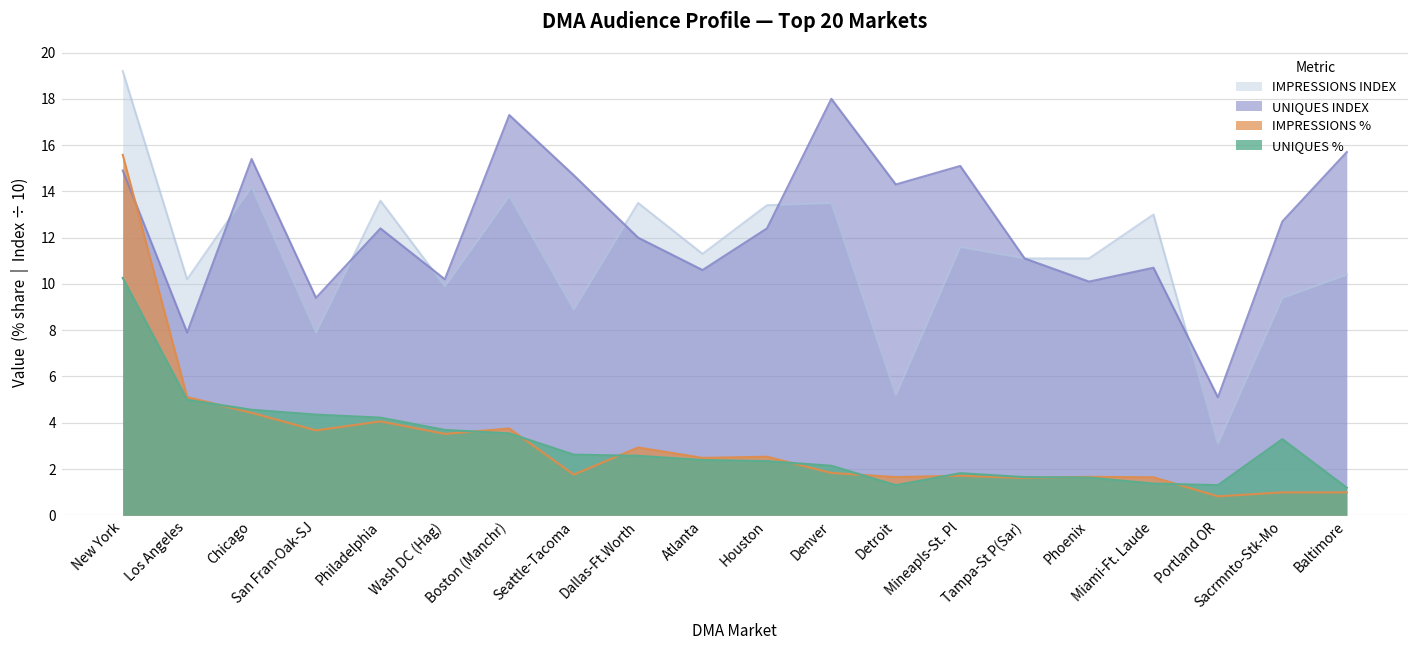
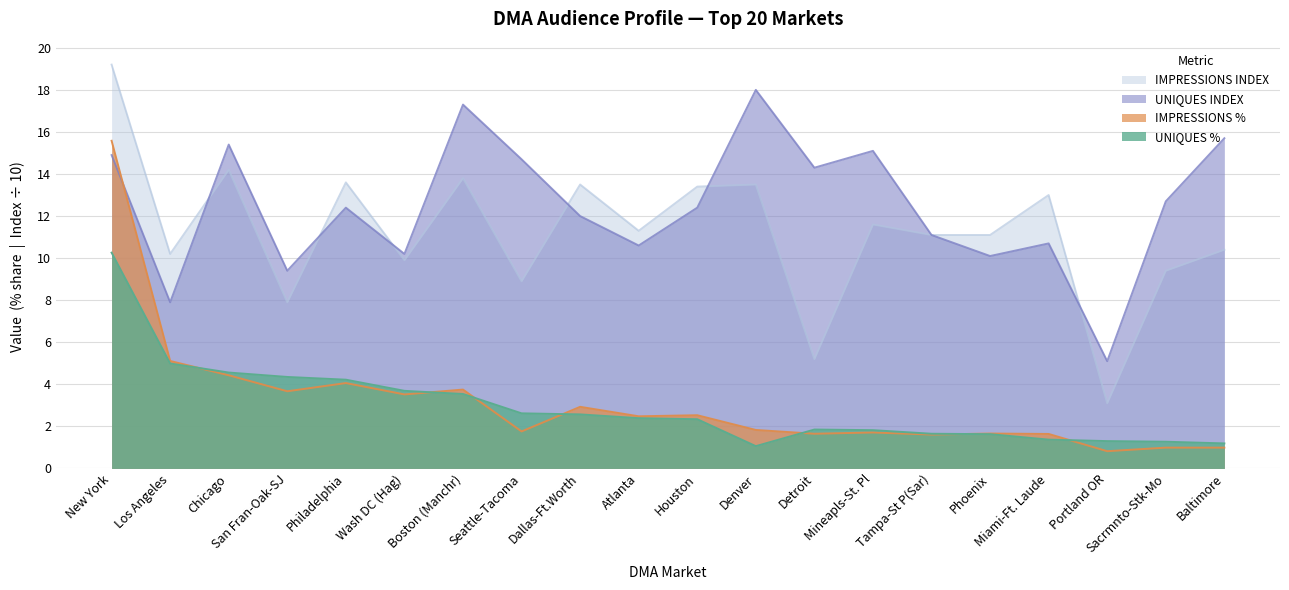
  {
    "IMPRESSIONS INDEX": {
      "New York": 19.2,
      "Los Angeles": 10.2,
      "Chicago": 14.2,
      "San Fran-Oak-SJ": 7.9,
      "Philadelphia": 13.6,
      "Wash DC (Hag)": 9.9,
      "Boston (Manchr)": 13.8,
      "Seattle-Tacoma": 8.9,
      "Dallas-Ft.Worth": 13.5,
      "Atlanta": 11.3,
      "Houston": 13.4,
      "Denver": 13.5,
      "Detroit": 5.2,
      "Mineapls-St. Pl": 11.6,
      "Phoenix": 11.1,
      "Miami-Ft. Laude": 13.0,
      "Portland OR": 3.1,
      "Sacrmnto-Stk-Mo": 9.4,
      "Baltimore": 10.4
    },
    "UNIQUES INDEX": {
      "New York": 14.9,
      "Los Angeles": 7.9,
      "Chicago": 15.4,
      "San Fran-Oak-SJ": 9.4,
      "Philadelphia": 12.4,
      "Wash DC (Hag)": 10.2,
      "Boston (Manchr)": 17.3,
      "Seattle-Tacoma": 14.7,
      "Dallas-Ft.Worth": 12.0,
      "Atlanta": 10.6,
      "Houston": 12.4,
      "Denver": 18.0,
      "Detroit": 14.3,
      "Mineapls-St. Pl": 15.1,
      "Phoenix": 10.1,
      "Miami-Ft. Laude": 10.7,
      "Portland OR": 5.1,
      "Sacrmnto-Stk-Mo": 12.7,
      "Baltimore": 15.7
    },
    "IMPRESSIONS %": {
      "New York": 15.6,
      "Chicago": 4.4,
      "San Fran-Oak-SJ": 3.7,
      "Philadelphia": 4.1,
      "Wash DC (Hag)": 3.5,
      "Boston (Manchr)": 3.8,
      "Seattle-Tacoma": 1.8,
      "Dallas-Ft.Worth": 2.9,
      "Houston": 2.5,
      "Denver": 1.8,
      "Detroit": 1.7,
      "Miami-Ft. Laude": 1.6,
      "Portland OR": 0.8,
      "Sacrmnto-Stk-Mo": 1.0,
      "Baltimore": 1.0
    },
    "UNIQUES %": {
      "New York": 10.3,
      "Chicago": 4.6,
      "San Fran-Oak-SJ": 4.4,
      "Philadelphia": 4.2,
      "Wash DC (Hag)": 3.7,
      "Boston (Manchr)": 3.5,
      "Seattle-Tacoma": 2.6,
      "Dallas-Ft.Worth": 2.6,
      "Houston": 2.3,
-     "Denver": 2.1,
-     "Detroit": 1.3,
+     "Denver": 1.1,
+     "Detroit": 1.9,
      "Miami-Ft. Laude": 1.4,
      "Portland OR": 1.3,
-     "Sacrmnto-Stk-Mo": 3.3,
+     "Sacrmnto-Stk-Mo": 1.3,
      "Baltimore": 1.2
    }
  }
